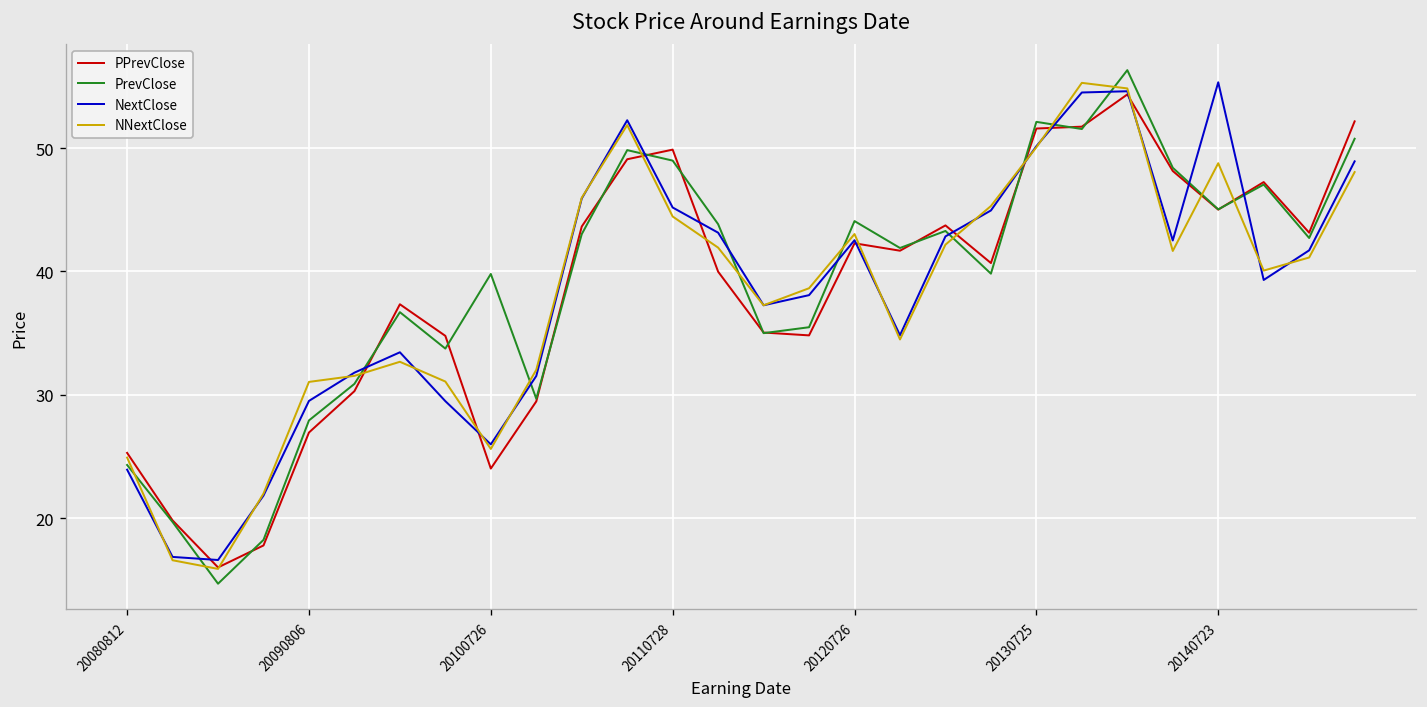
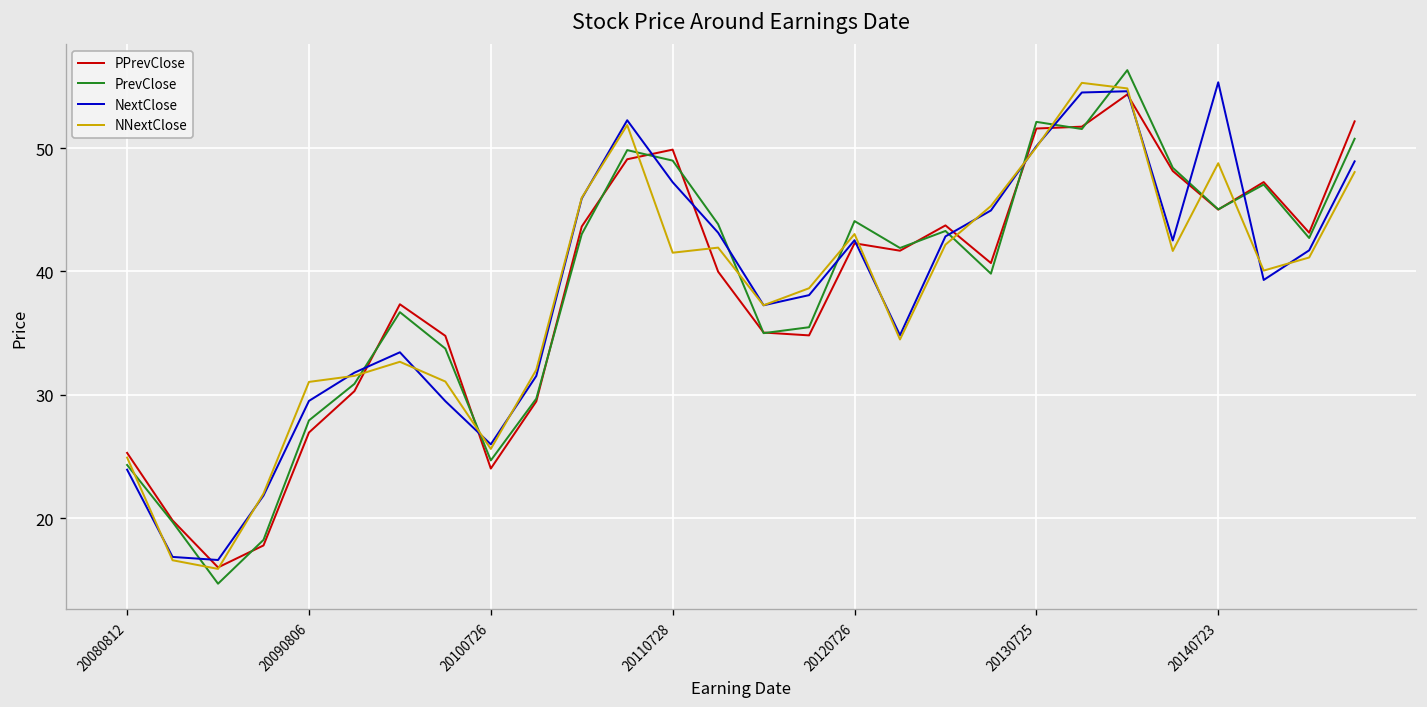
  {
    "PPrevClose": {
      "20080812": 25.3,
      "20090806": 27.0,
      "20100726": 24.0,
      "20110728": 49.9,
      "20120726": 42.3,
      "20130725": 51.6
    },
    "PrevClose": {
      "20080812": 24.3,
      "20090806": 27.9,
-     "20100726": 39.8,
+     "20100726": 24.7,
      "20110728": 49.0,
      "20120726": 44.1,
      "20130725": 52.1
    },
    "NextClose": {
      "20080812": 23.9,
      "20090806": 29.5,
      "20100726": 26.0,
-     "20110728": 45.2,
+     "20110728": 47.2,
      "20120726": 42.5,
      "20140723": 55.3
    },
    "NNextClose": {
      "20080812": 24.9,
      "20090806": 31.0,
      "20100726": 25.6,
-     "20110728": 44.5,
+     "20110728": 41.5,
      "20120726": 43.0,
      "20140723": 48.8
    }
  }
